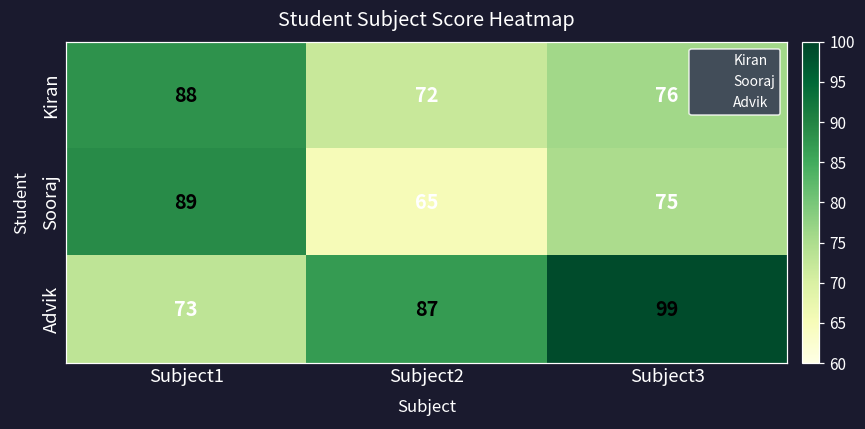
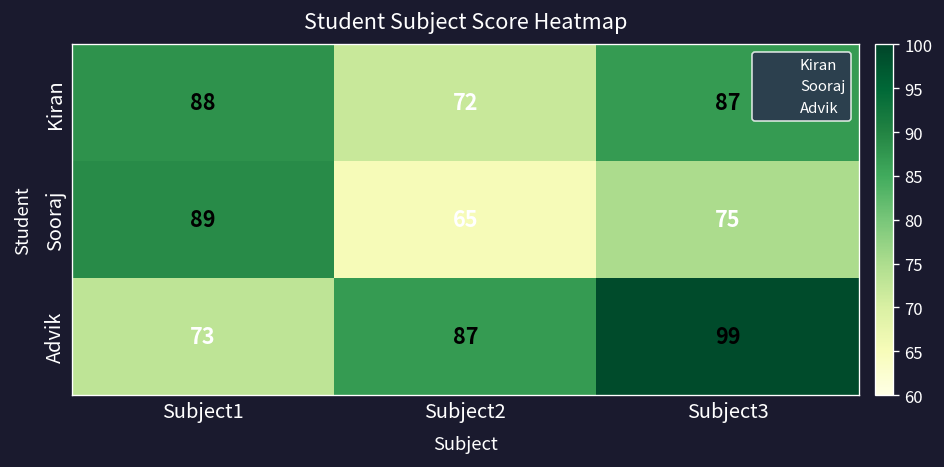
  {
    "Kiran": {
      "Subject1": 88,
      "Subject2": 72,
-     "Subject3": 76
+     "Subject3": 87
    },
    "Sooraj": {
      "Subject1": 89,
      "Subject2": 65,
      "Subject3": 75
    },
    "Advik": {
      "Subject1": 73,
      "Subject2": 87,
      "Subject3": 99
    }
  }
